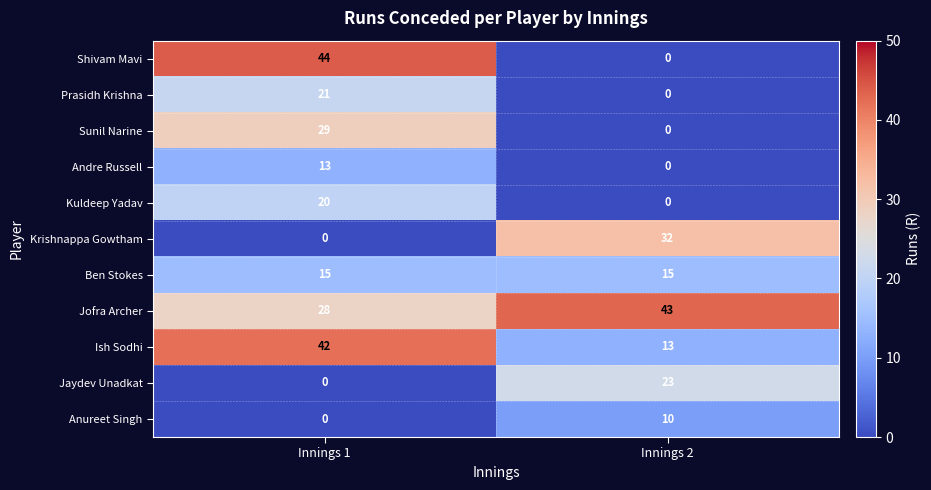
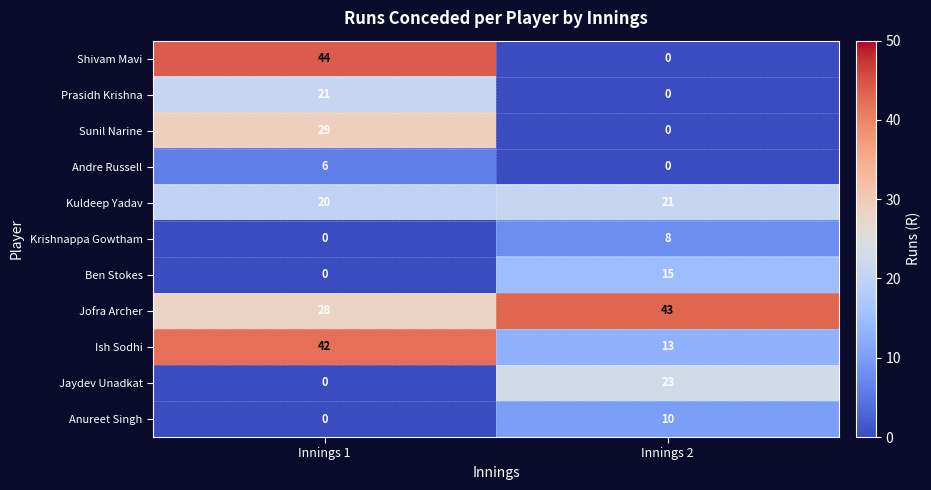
  {
    "Shivam Mavi": {
      "Innings 1": 44,
      "Innings 2": 0
    },
    "Prasidh Krishna": {
      "Innings 1": 21,
      "Innings 2": 0
    },
    "Sunil Narine": {
      "Innings 1": 29,
      "Innings 2": 0
    },
    "Andre Russell": {
-     "Innings 1": 13,
+     "Innings 1": 6,
      "Innings 2": 0
    },
    "Kuldeep Yadav": {
      "Innings 1": 20,
-     "Innings 2": 0
+     "Innings 2": 21
    },
    "Krishnappa Gowtham": {
      "Innings 1": 0,
-     "Innings 2": 32
+     "Innings 2": 8
    },
    "Ben Stokes": {
-     "Innings 1": 15,
+     "Innings 1": 0,
      "Innings 2": 15
    },
    "Jofra Archer": {
      "Innings 1": 28,
      "Innings 2": 43
    },
    "Ish Sodhi": {
      "Innings 1": 42,
      "Innings 2": 13
    },
    "Jaydev Unadkat": {
      "Innings 1": 0
    },
    "Anureet Singh": {
      "Innings 1": 0,
      "Innings 2": 10
    }
  }
